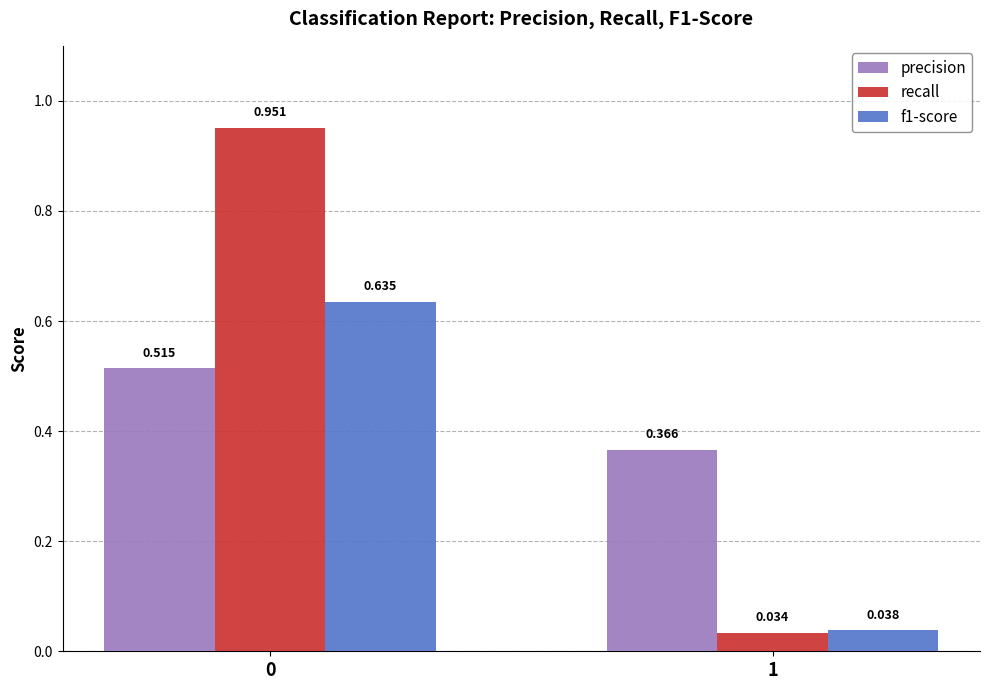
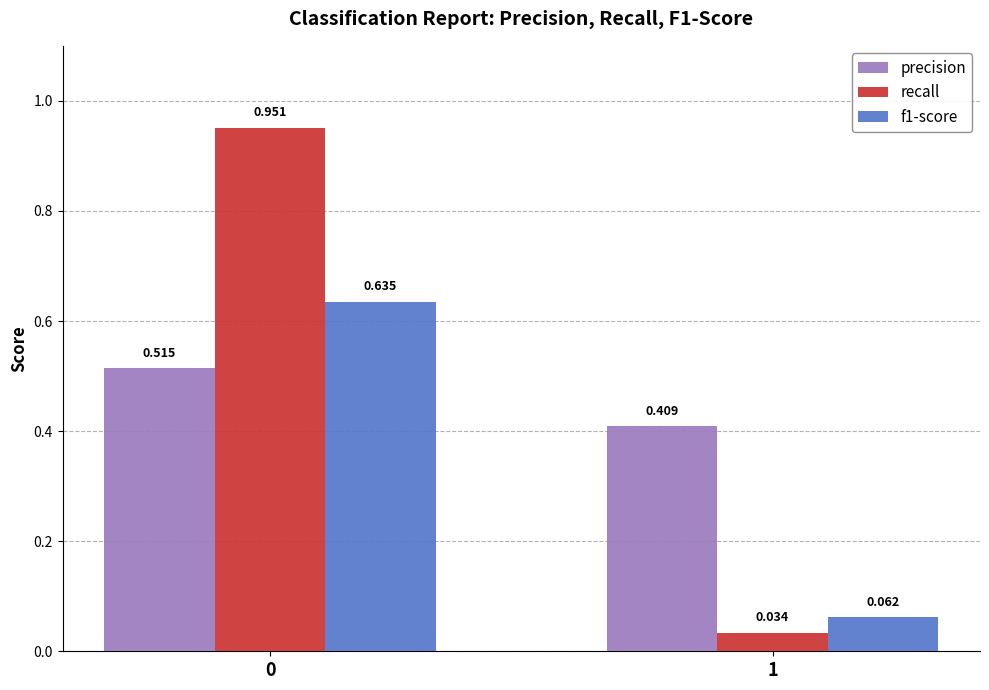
  {
    "precision": {
      "0": 0.515,
-     "1": 0.366
+     "1": 0.409
    },
    "recall": {
      "0": 0.951,
      "1": 0.034
    },
    "f1-score": {
      "0": 0.635,
-     "1": 0.038
+     "1": 0.062
    }
  }
